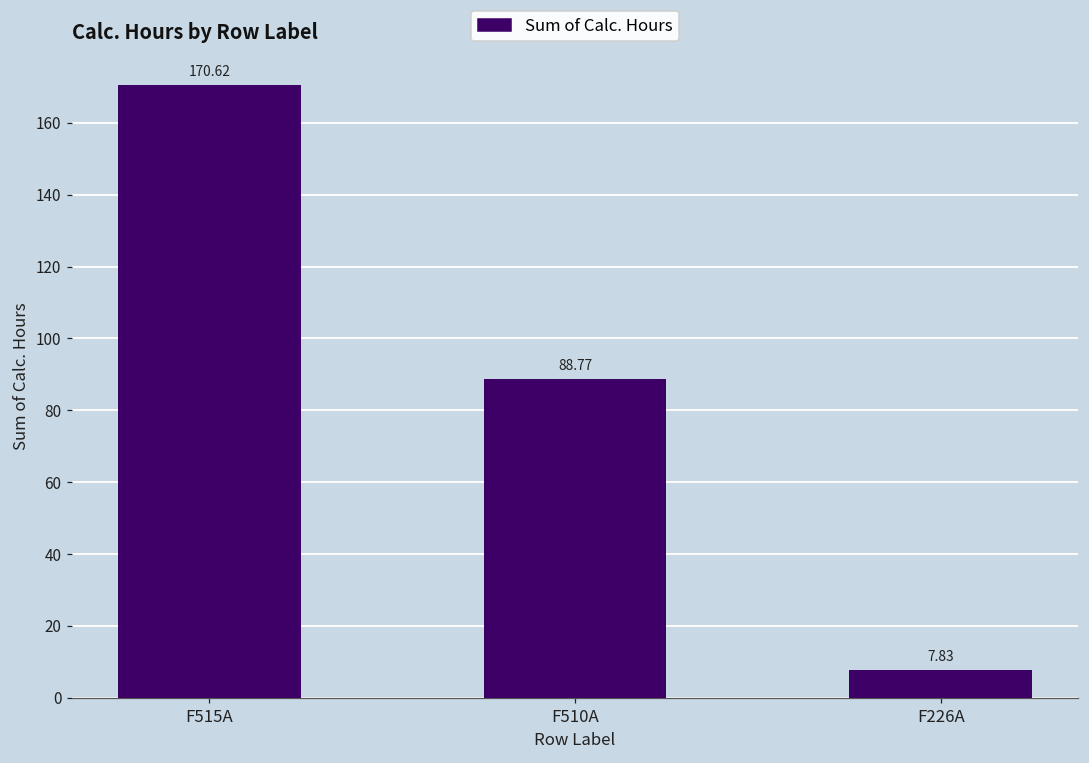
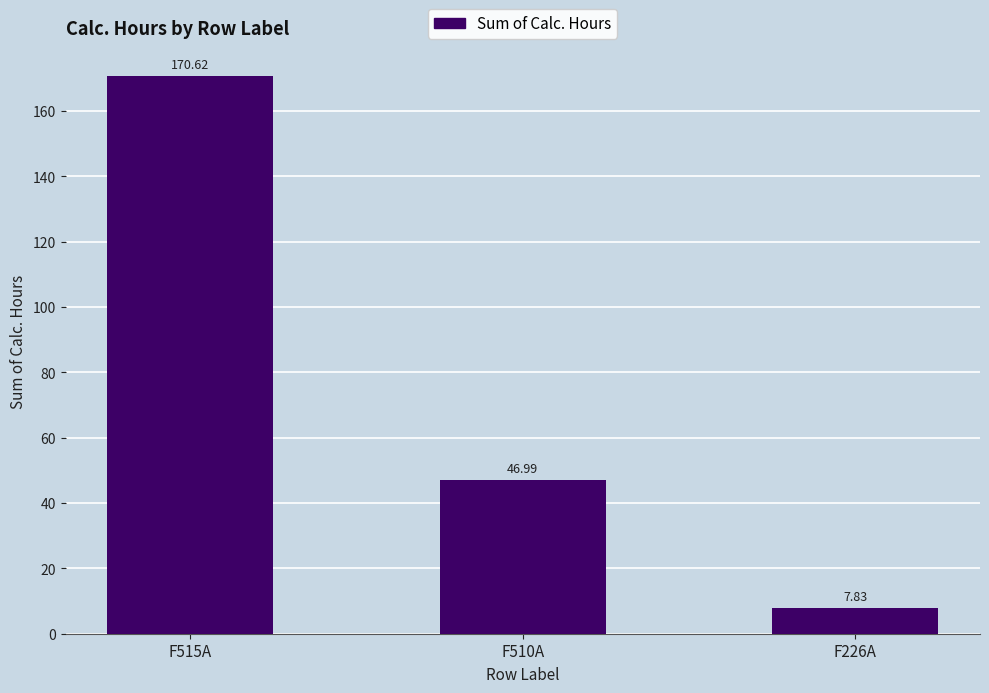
  {
    "F515A": 170.62,
-   "F510A": 88.77,
+   "F510A": 46.99,
    "F226A": 7.83
  }
